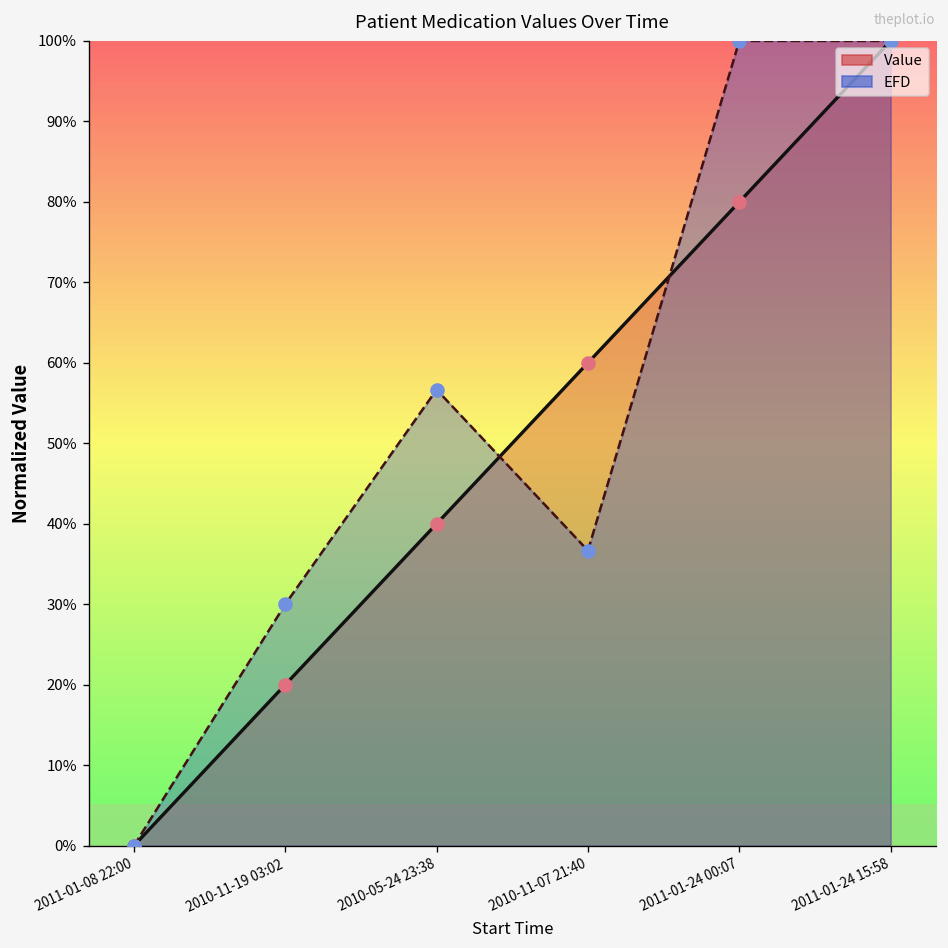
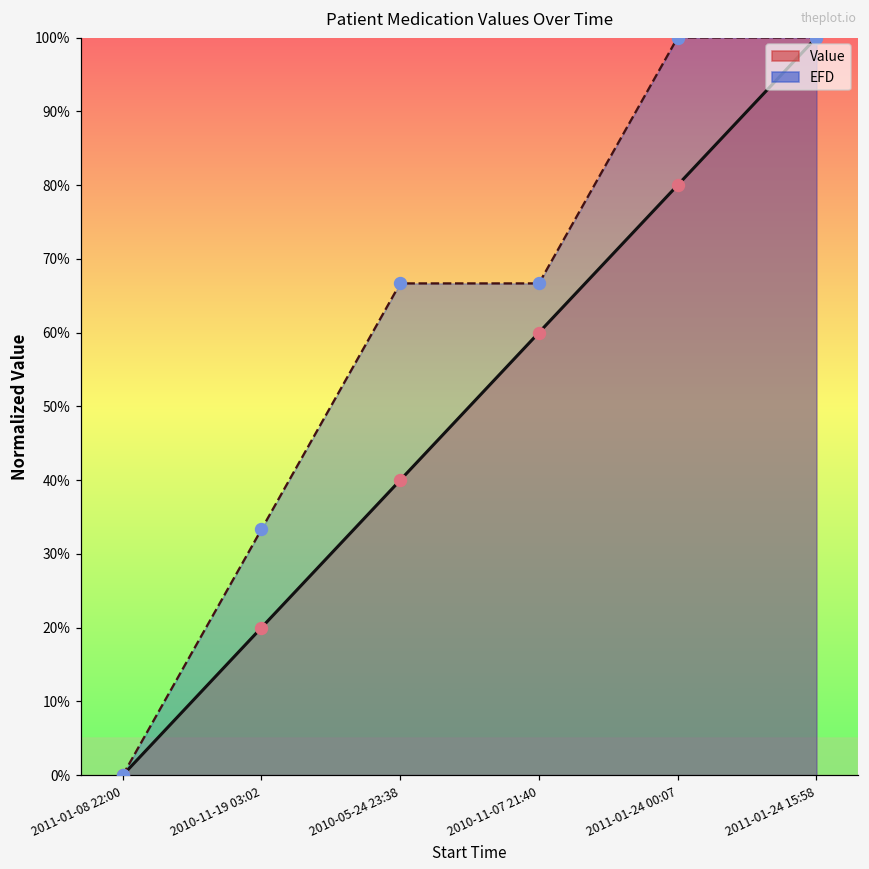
  {
    "Value": {
      "2010-11-19 03:02": "20%",
      "2010-05-24 23:38": "40%",
      "2010-11-07 21:40": "60%",
      "2011-01-24 00:07": "80%"
    },
    "EFD": {
-     "2010-11-19 03:02": "30%",
-     "2010-05-24 23:38": "57%",
-     "2010-11-07 21:40": "37%",
+     "2010-11-19 03:02": "33%",
+     "2010-05-24 23:38": "67%",
+     "2010-11-07 21:40": "67%",
      "2011-01-24 00:07": "100%"
    }
  }
